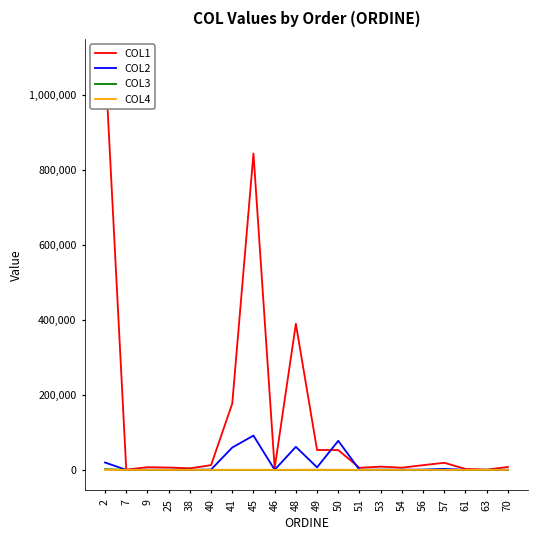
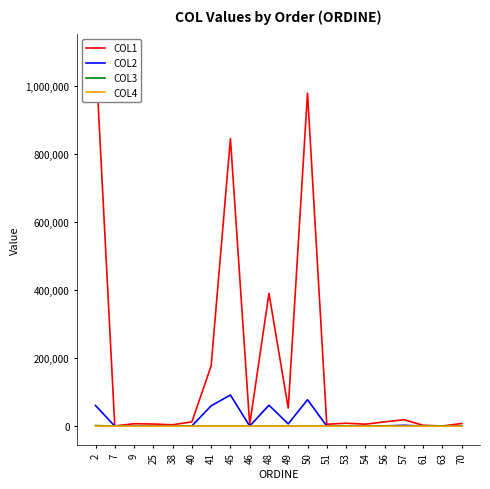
  {
    "COL1": {
      "40": "10,000",
      "41": "180,000",
      "45": "840,000",
      "48": "390,000",
      "49": "50,000",
-     "50": "50,000",
+     "50": "980,000",
      "53": "10,000",
      "56": "10,000",
      "57": "20,000"
    },
    "COL2": {
-     "2": "20,000",
+     "2": "60,000",
      "41": "60,000",
      "45": "90,000",
      "48": "60,000",
      "50": "80,000"
    }
  }
